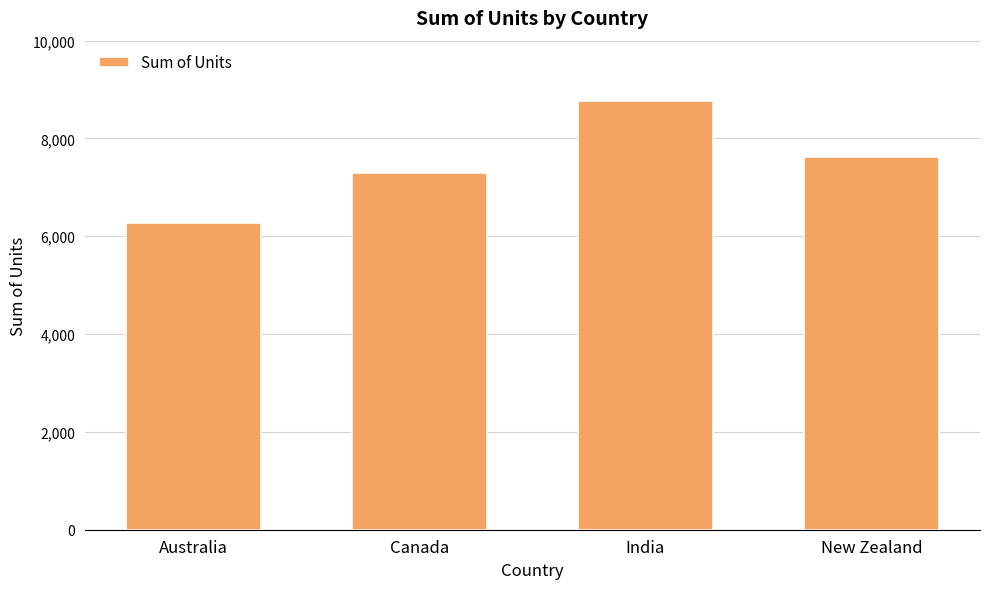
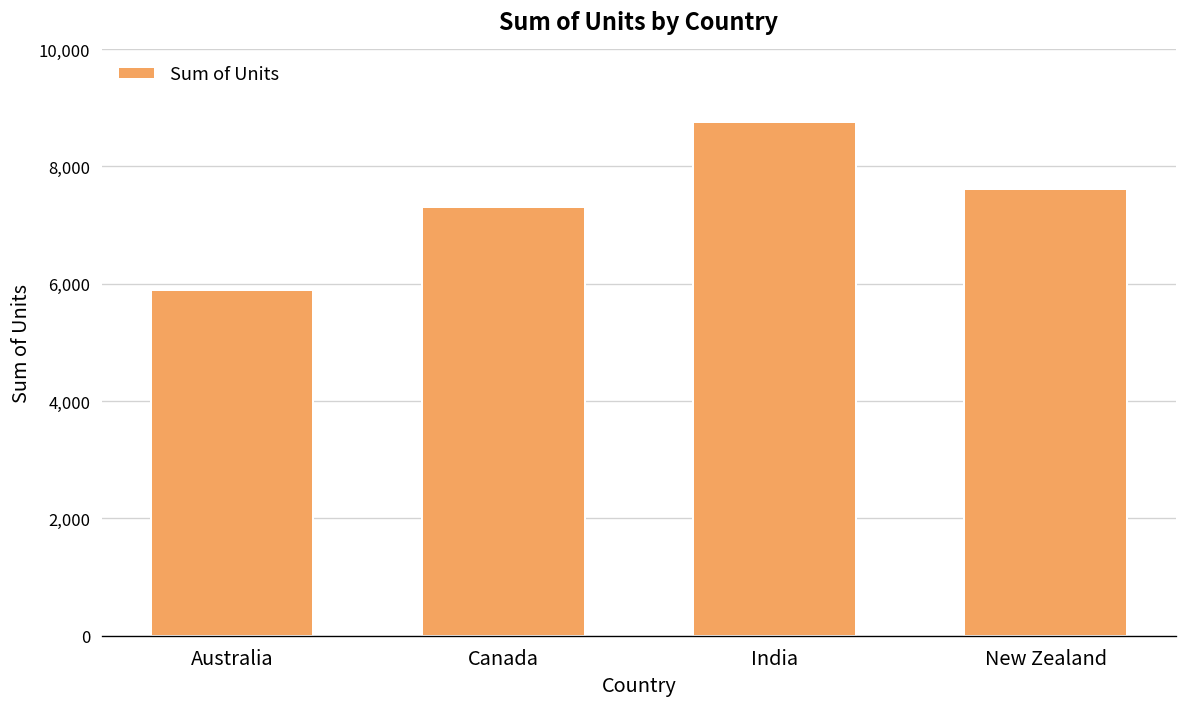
  {
-   "Australia": "6,300",
+   "Australia": "5,900",
    "Canada": "7,300",
    "India": "8,800",
    "New Zealand": "7,600"
  }
